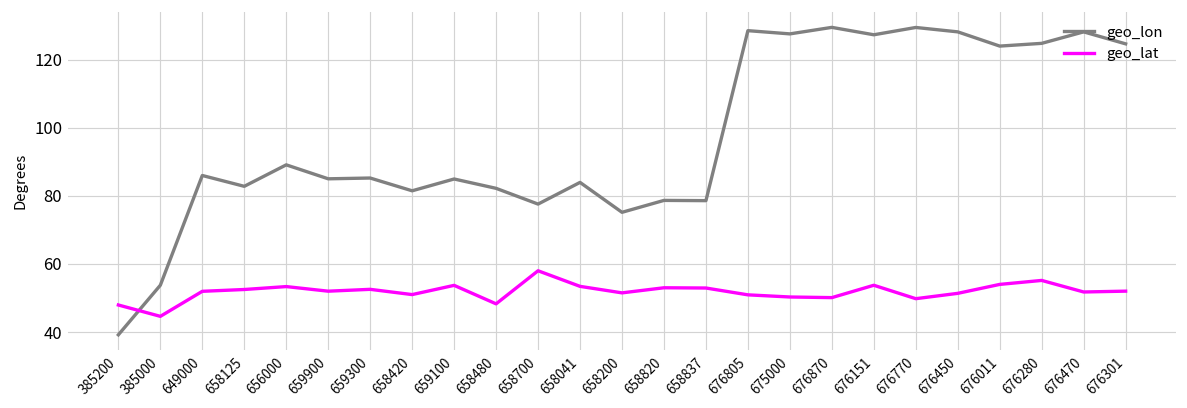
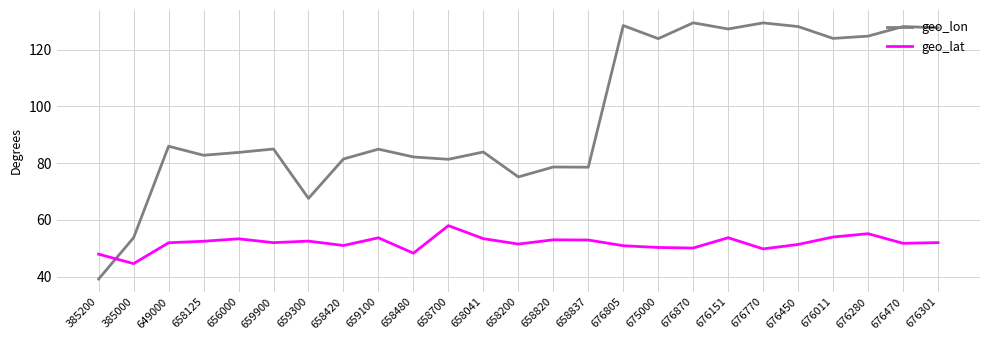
  {
    "geo_lon": {
      "385200": 39,
      "385000": 54,
      "649000": 86,
      "658125": 83,
-     "656000": 89,
+     "656000": 84,
      "659900": 85,
-     "659300": 85,
+     "659300": 68,
      "658420": 81,
      "659100": 85,
      "658480": 82,
-     "658700": 78,
+     "658700": 81,
      "658041": 84,
      "658200": 75,
      "658820": 79,
      "658837": 79,
      "676805": 128,
-     "675000": 128,
+     "675000": 124,
      "676870": 129,
      "676151": 127,
      "676770": 129,
      "676450": 128,
      "676011": 124,
      "676280": 125,
      "676470": 128,
-     "676301": 125
+     "676301": 128
    },
    "geo_lat": {
      "385200": 48,
      "385000": 45,
      "649000": 52,
      "658125": 52,
      "656000": 53,
      "659900": 52,
      "659300": 53,
      "658420": 51,
      "659100": 54,
      "658480": 48,
      "658700": 58,
      "658041": 53,
      "658200": 52,
      "658820": 53,
      "658837": 53,
      "676805": 51,
      "675000": 50,
      "676870": 50,
      "676151": 54,
      "676770": 50,
      "676450": 51,
      "676011": 54,
      "676280": 55,
      "676470": 52,
      "676301": 52
    }
  }
